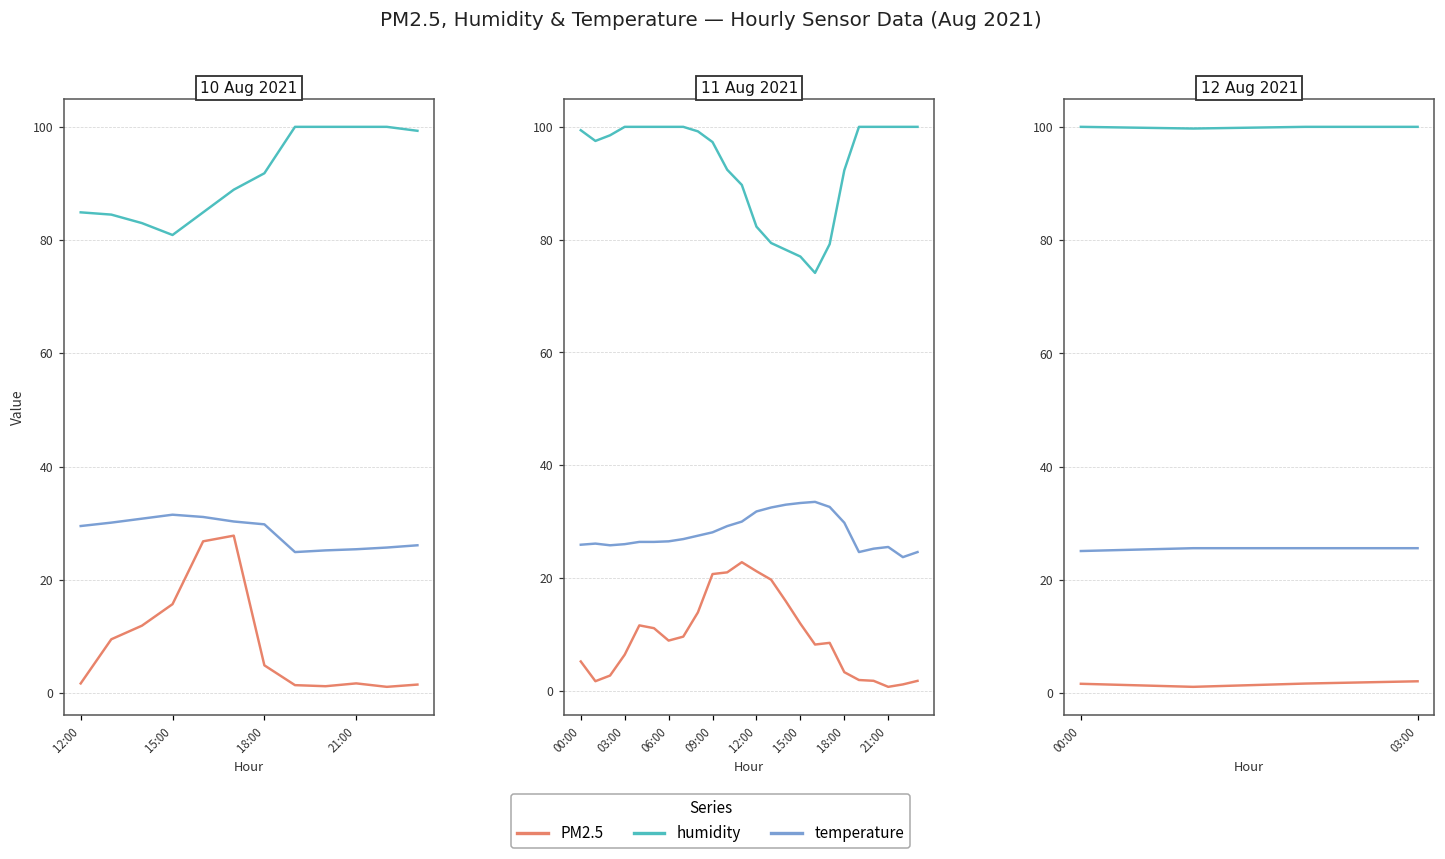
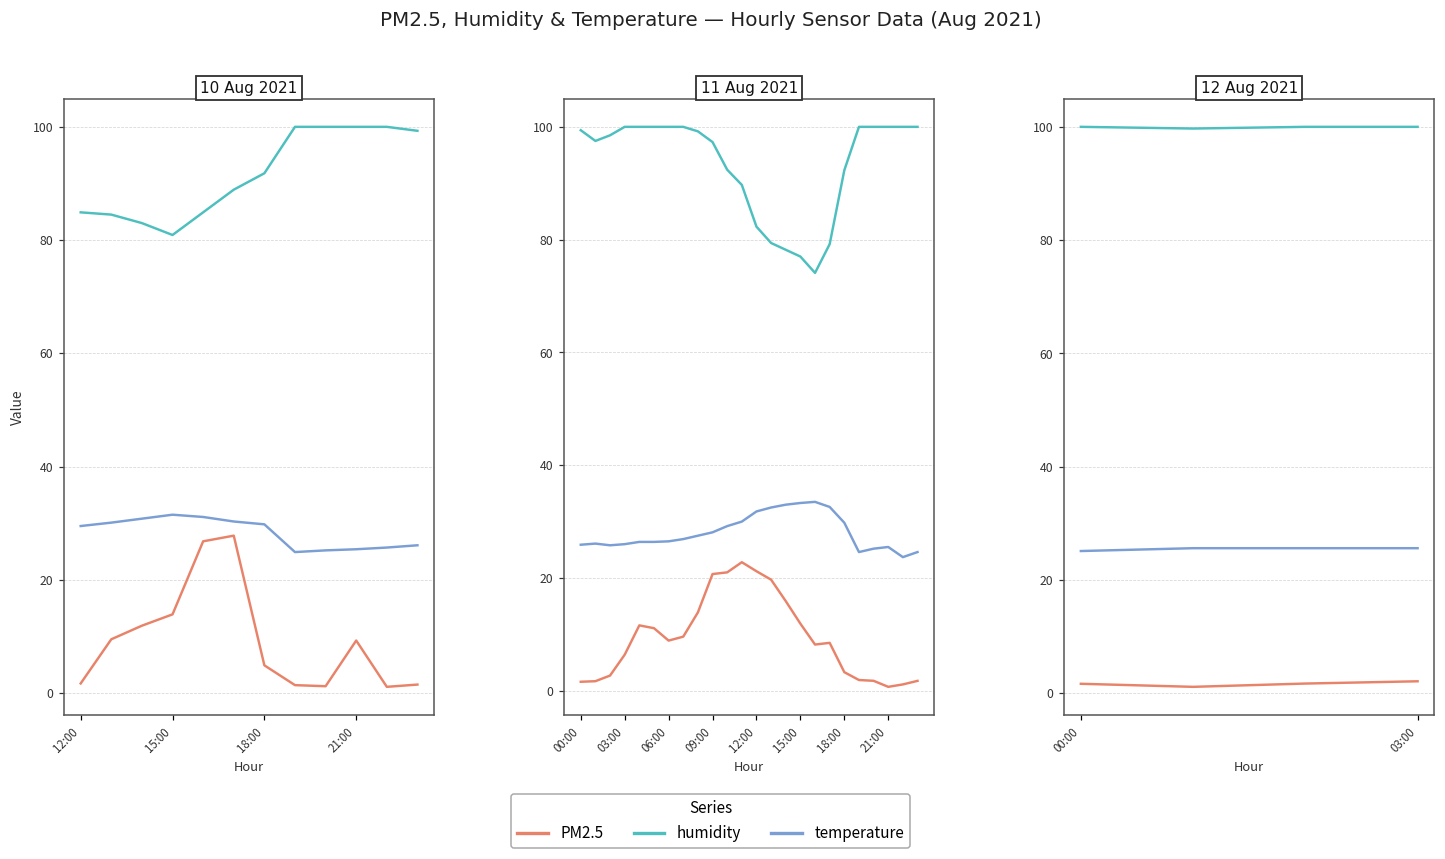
  {
    "10 Aug 2021": {
      "PM2.5": {
        "12:00": 2,
-       "15:00": 16,
+       "15:00": 14,
        "18:00": 5,
-       "21:00": 2
+       "21:00": 9
      }
    },
    "11 Aug 2021": {
      "PM2.5": {
-       "00:00": 5,
+       "00:00": 2,
        "03:00": 6,
        "06:00": 9,
        "09:00": 21,
        "12:00": 21,
        "15:00": 12,
        "18:00": 3,
        "21:00": 1
      }
    },
    "12 Aug 2021": {
      "PM2.5": {
        "00:00": 2,
        "03:00": 2
      }
    }
  }
